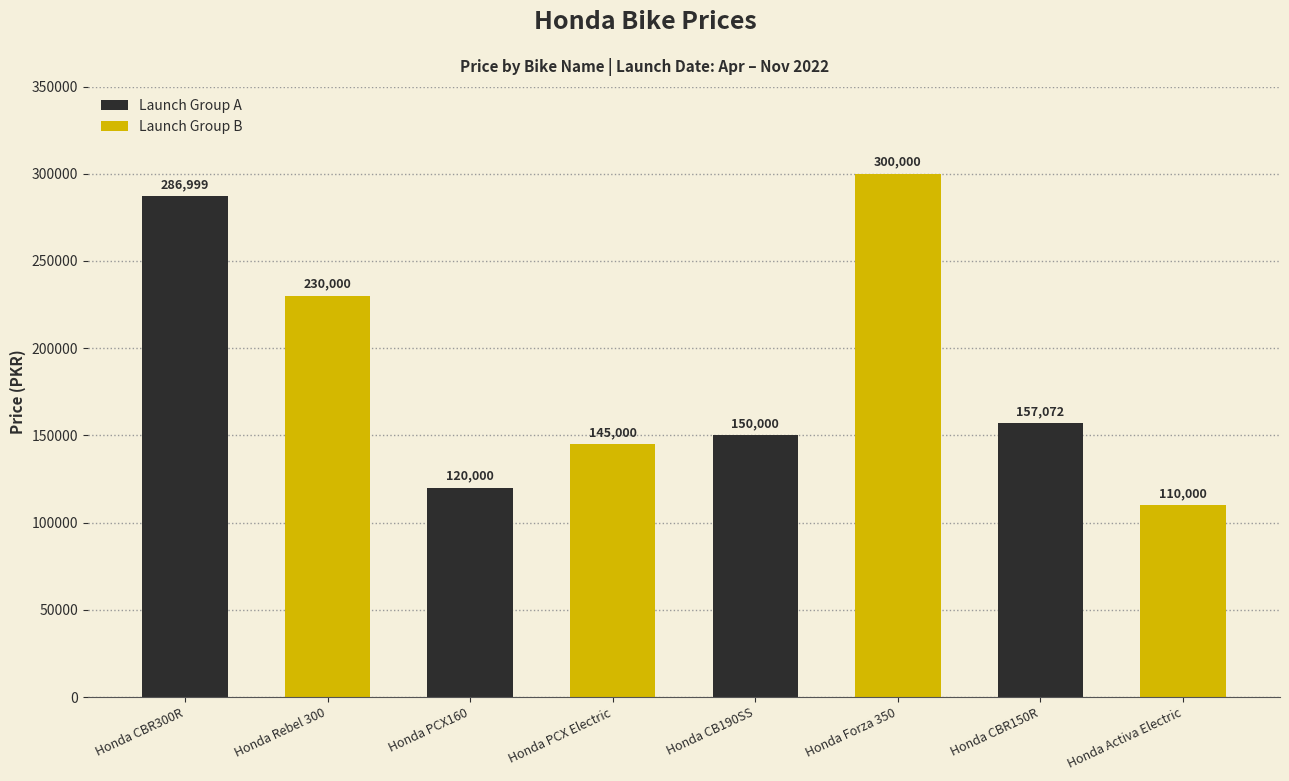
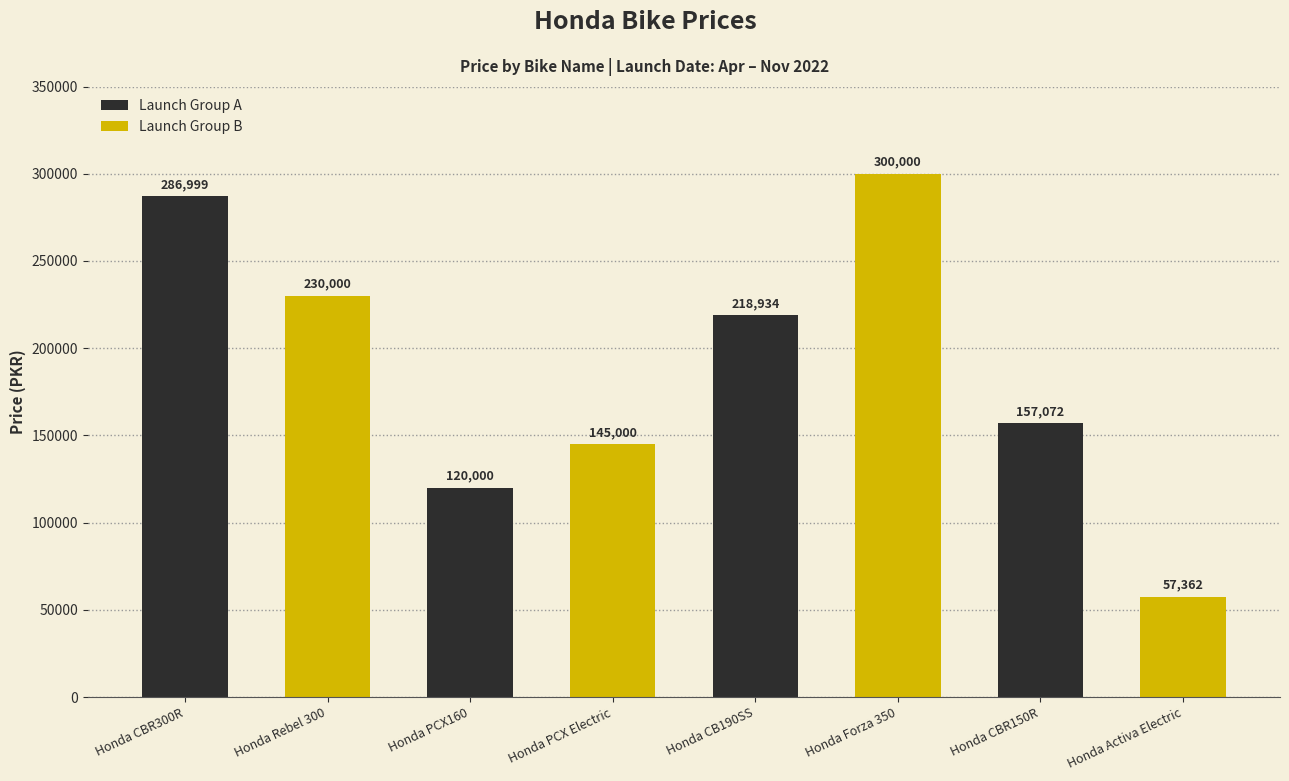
  {
    "Launch Group A": {
      "Honda CBR300R": "286,999",
      "Honda PCX160": "120,000",
-     "Honda CB190SS": "150,000",
+     "Honda CB190SS": "218,934",
      "Honda CBR150R": "157,072"
    },
    "Launch Group B": {
      "Honda Rebel 300": "230,000",
      "Honda PCX Electric": "145,000",
      "Honda Forza 350": "300,000",
-     "Honda Activa Electric": "110,000"
+     "Honda Activa Electric": "57,362"
    }
  }
